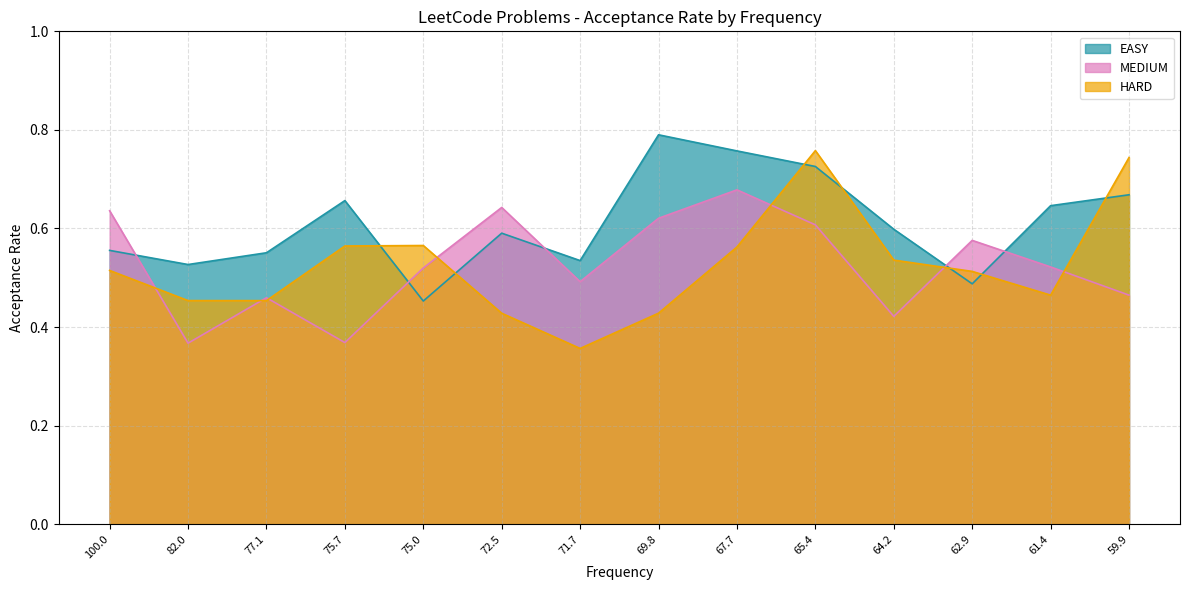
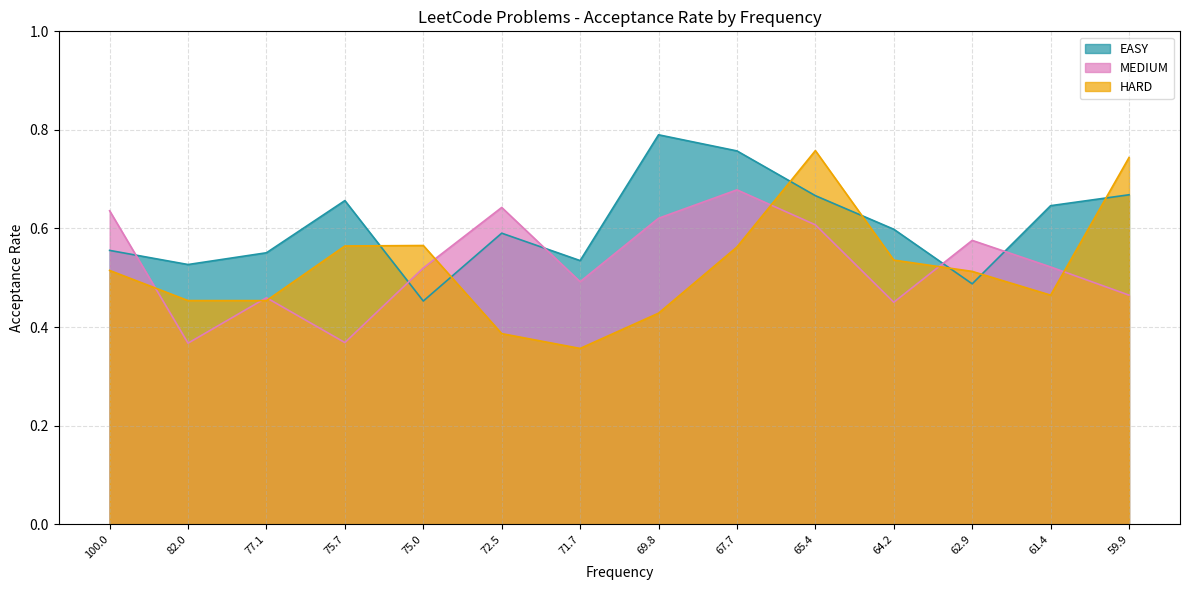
  {
    "EASY": {
      "100.0": 0.56,
      "82.0": 0.53,
      "77.1": 0.55,
      "75.7": 0.66,
      "75.0": 0.45,
      "72.5": 0.59,
      "71.7": 0.53,
      "69.8": 0.79,
      "67.7": 0.76,
-     "65.4": 0.73,
+     "65.4": 0.67,
      "64.2": 0.60,
      "62.9": 0.49,
      "61.4": 0.65,
      "59.9": 0.67
    },
    "MEDIUM": {
      "100.0": 0.64,
      "82.0": 0.37,
      "77.1": 0.46,
      "75.7": 0.37,
      "75.0": 0.52,
      "72.5": 0.64,
      "71.7": 0.49,
      "69.8": 0.62,
      "67.7": 0.68,
      "65.4": 0.61,
-     "64.2": 0.42,
+     "64.2": 0.45,
      "62.9": 0.58,
      "61.4": 0.52,
      "59.9": 0.46
    },
    "HARD": {
      "100.0": 0.51,
      "82.0": 0.45,
      "77.1": 0.45,
      "75.7": 0.56,
      "75.0": 0.57,
-     "72.5": 0.43,
+     "72.5": 0.39,
      "71.7": 0.36,
      "69.8": 0.43,
      "67.7": 0.56,
      "65.4": 0.76,
      "64.2": 0.54,
      "62.9": 0.51,
      "61.4": 0.46,
      "59.9": 0.74
    }
  }
